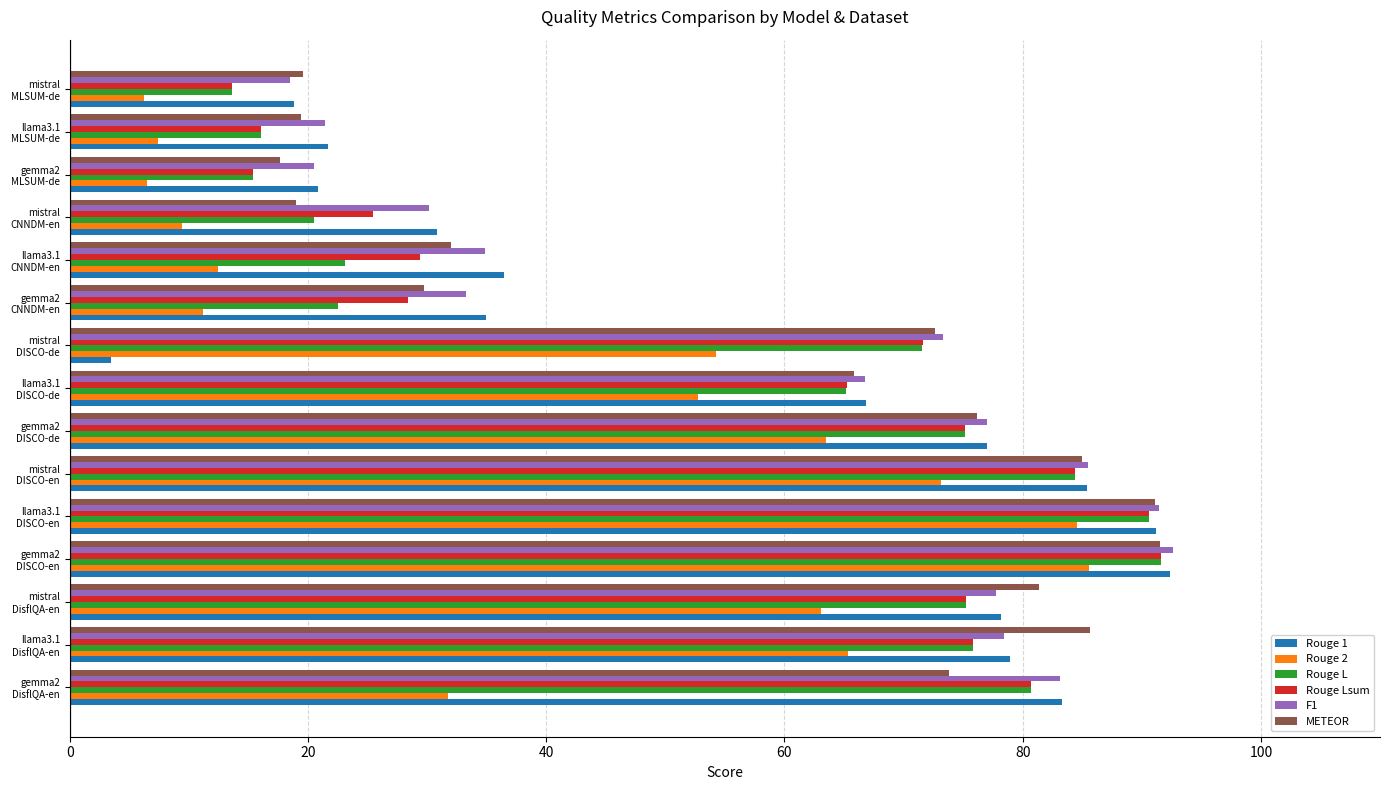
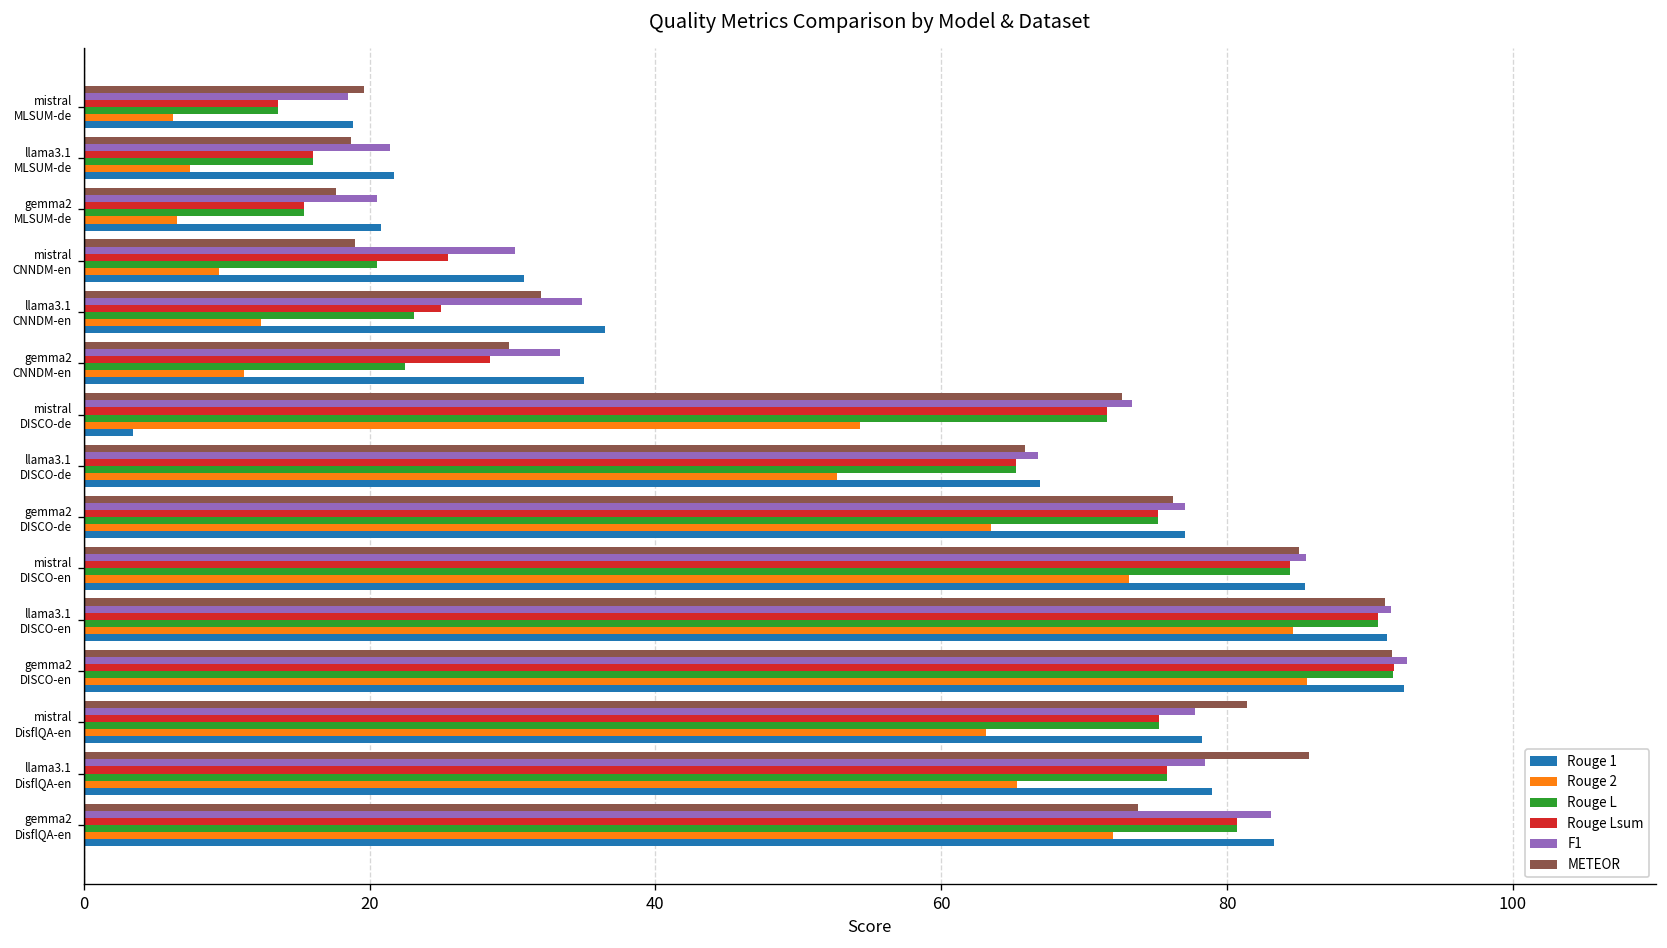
  {
    "Rouge 1": {
      "mistral MLSUM-de": 18.8,
      "llama3.1 MLSUM-de": 21.7,
      "gemma2 MLSUM-de": 20.8,
      "mistral CNNDM-en": 30.8,
      "llama3.1 CNNDM-en": 36.4,
      "gemma2 CNNDM-en": 35.0,
      "mistral DISCO-de": 3.5,
      "llama3.1 DISCO-de": 66.9,
      "gemma2 DISCO-de": 77.0,
      "mistral DISCO-en": 85.4,
      "llama3.1 DISCO-en": 91.2,
      "gemma2 DISCO-en": 92.4,
      "mistral DisflQA-en": 78.2,
      "llama3.1 DisflQA-en": 78.9,
      "gemma2 DisflQA-en": 83.3
    },
    "Rouge 2": {
      "mistral MLSUM-de": 6.3,
      "llama3.1 MLSUM-de": 7.4,
      "gemma2 MLSUM-de": 6.5,
      "mistral CNNDM-en": 9.4,
      "llama3.1 CNNDM-en": 12.4,
      "gemma2 CNNDM-en": 11.2,
      "mistral DISCO-de": 54.3,
      "llama3.1 DISCO-de": 52.7,
      "gemma2 DISCO-de": 63.5,
      "mistral DISCO-en": 73.1,
      "llama3.1 DISCO-en": 84.6,
      "gemma2 DISCO-en": 85.6,
      "mistral DisflQA-en": 63.1,
      "llama3.1 DisflQA-en": 65.3,
-     "gemma2 DisflQA-en": 31.7
+     "gemma2 DisflQA-en": 72.0
    },
    "Rouge L": {
      "mistral MLSUM-de": 13.6,
      "llama3.1 MLSUM-de": 16.0,
      "gemma2 MLSUM-de": 15.4,
      "mistral CNNDM-en": 20.5,
      "llama3.1 CNNDM-en": 23.1,
      "gemma2 CNNDM-en": 22.5,
      "mistral DISCO-de": 71.6,
      "llama3.1 DISCO-de": 65.2,
      "gemma2 DISCO-de": 75.2,
      "mistral DISCO-en": 84.4,
      "llama3.1 DISCO-en": 90.6,
      "gemma2 DISCO-en": 91.6,
      "mistral DisflQA-en": 75.2,
      "llama3.1 DisflQA-en": 75.8,
      "gemma2 DisflQA-en": 80.7
    },
    "Rouge Lsum": {
      "mistral MLSUM-de": 13.6,
      "llama3.1 MLSUM-de": 16.0,
      "gemma2 MLSUM-de": 15.4,
      "mistral CNNDM-en": 25.5,
-     "llama3.1 CNNDM-en": 29.4,
+     "llama3.1 CNNDM-en": 25.0,
      "gemma2 CNNDM-en": 28.4,
      "mistral DISCO-de": 71.6,
      "llama3.1 DISCO-de": 65.2,
      "gemma2 DISCO-de": 75.2,
      "mistral DISCO-en": 84.4,
      "llama3.1 DISCO-en": 90.6,
      "gemma2 DISCO-en": 91.6,
      "mistral DisflQA-en": 75.2,
      "llama3.1 DisflQA-en": 75.8,
      "gemma2 DisflQA-en": 80.7
    },
    "F1": {
      "mistral MLSUM-de": 18.5,
      "llama3.1 MLSUM-de": 21.4,
      "gemma2 MLSUM-de": 20.5,
      "mistral CNNDM-en": 30.2,
      "llama3.1 CNNDM-en": 34.9,
      "gemma2 CNNDM-en": 33.3,
      "mistral DISCO-de": 73.4,
      "llama3.1 DISCO-de": 66.8,
      "gemma2 DISCO-de": 77.0,
      "mistral DISCO-en": 85.5,
      "llama3.1 DISCO-en": 91.4,
      "gemma2 DISCO-en": 92.6,
      "mistral DisflQA-en": 77.8,
      "llama3.1 DisflQA-en": 78.5,
      "gemma2 DisflQA-en": 83.1
    },
    "METEOR": {
      "mistral MLSUM-de": 19.6,
-     "llama3.1 MLSUM-de": 19.4,
+     "llama3.1 MLSUM-de": 18.7,
      "gemma2 MLSUM-de": 17.6,
      "mistral CNNDM-en": 19.0,
      "llama3.1 CNNDM-en": 32.0,
      "gemma2 CNNDM-en": 29.7,
      "mistral DISCO-de": 72.6,
      "llama3.1 DISCO-de": 65.8,
      "gemma2 DISCO-de": 76.2,
      "mistral DISCO-en": 85.0,
      "llama3.1 DISCO-en": 91.1,
      "gemma2 DISCO-en": 91.6,
      "mistral DisflQA-en": 81.4,
      "llama3.1 DisflQA-en": 85.7,
      "gemma2 DisflQA-en": 73.8
    }
  }
